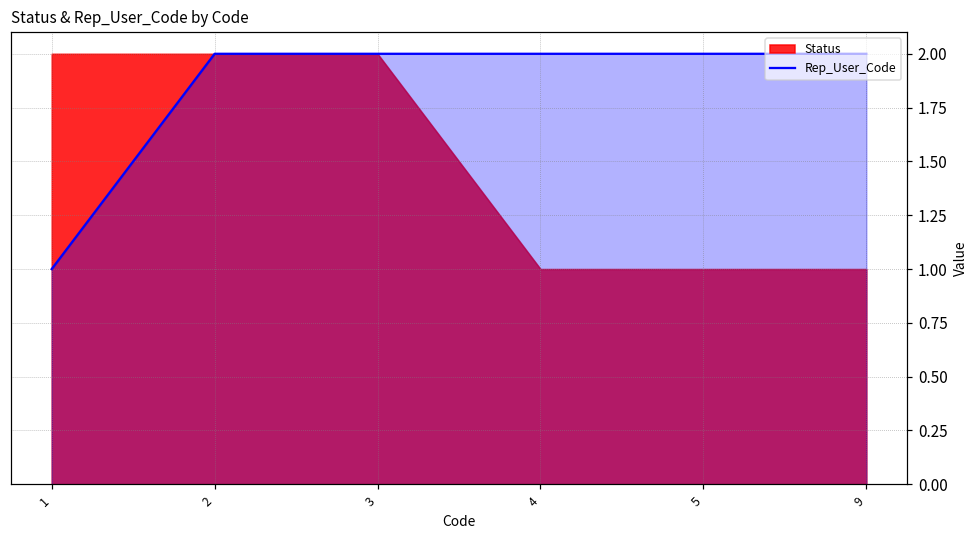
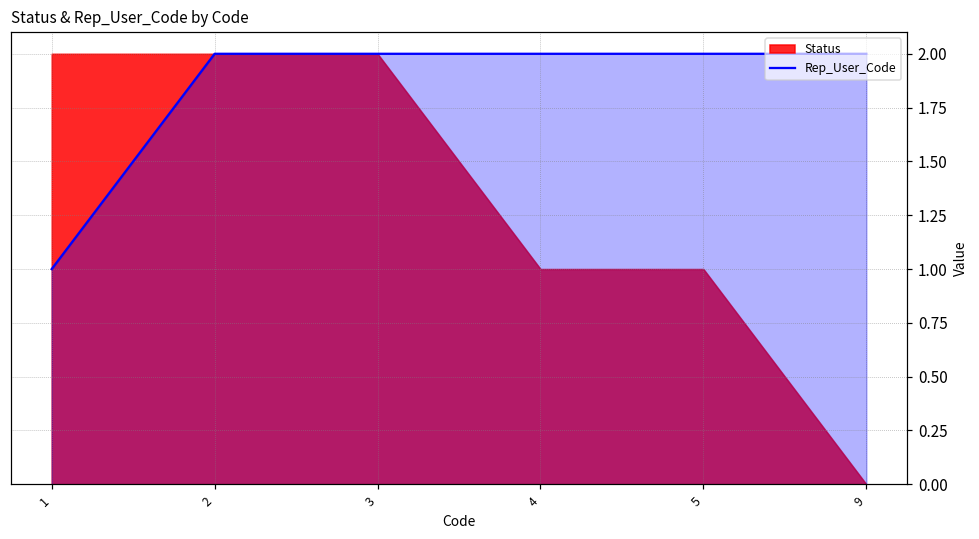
  {
    "Status": {
      "1": 2,
      "4": 1,
      "5": 1,
-     "9": 1
+     "9": 0
    },
    "Rep_User_Code": {
      "1": 1,
      "4": 2,
      "5": 2
    }
  }
